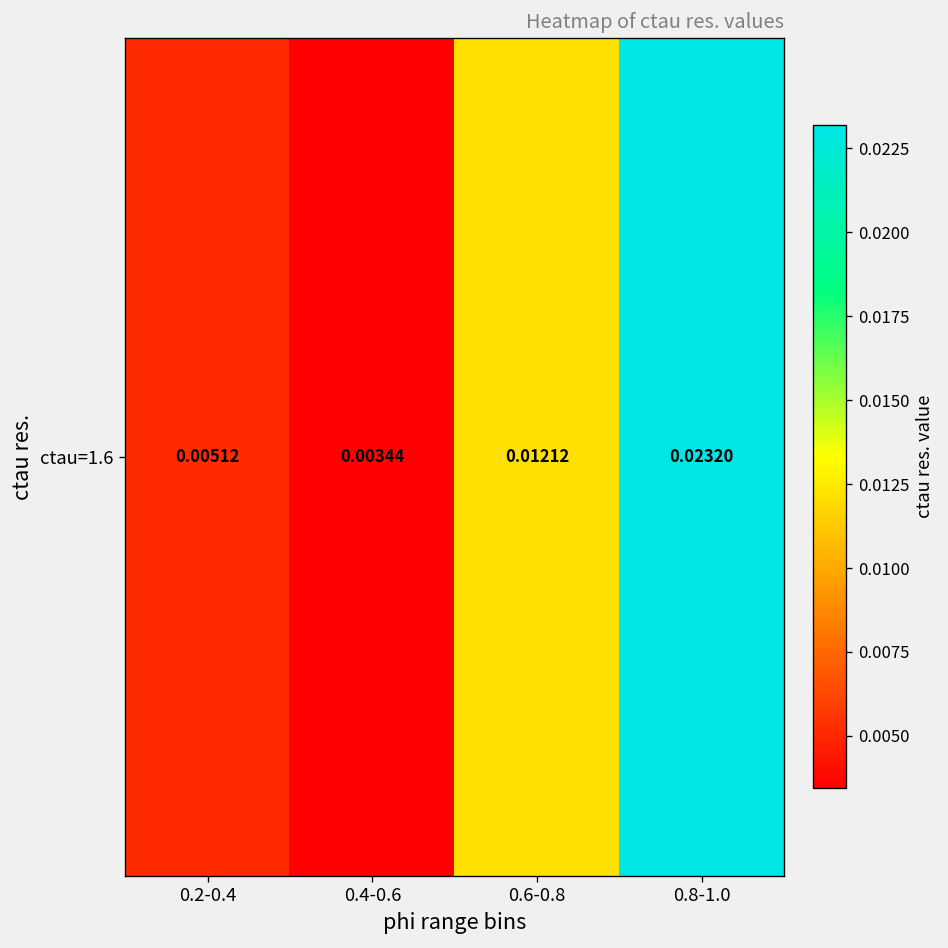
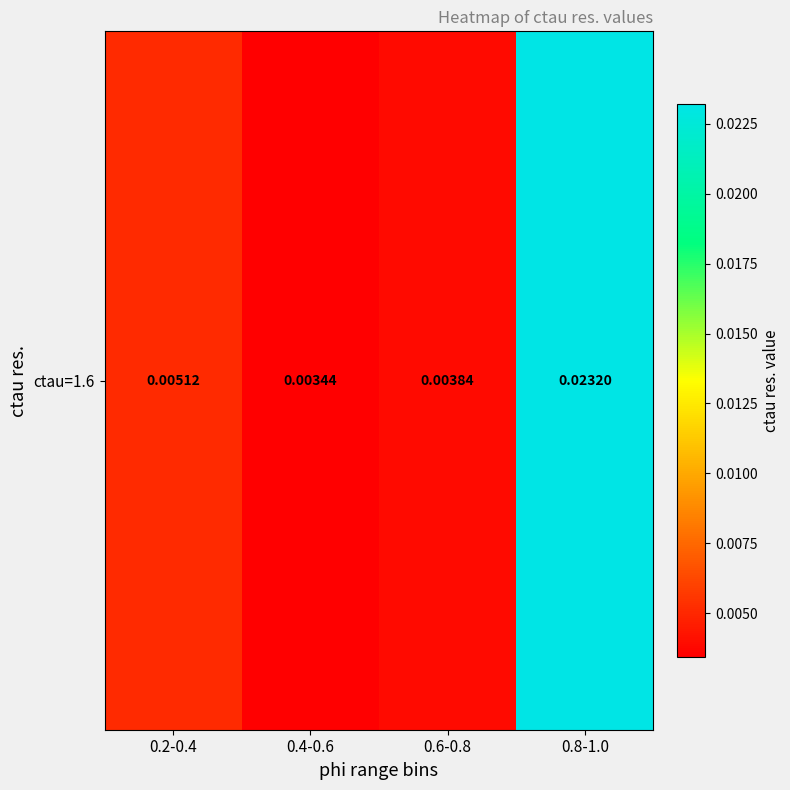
  {
    "ctau=1.6": {
      "0.2-0.4": 0.00512,
      "0.4-0.6": 0.00344,
-     "0.6-0.8": 0.01212,
+     "0.6-0.8": 0.00384,
      "0.8-1.0": 0.02320
    }
  }
